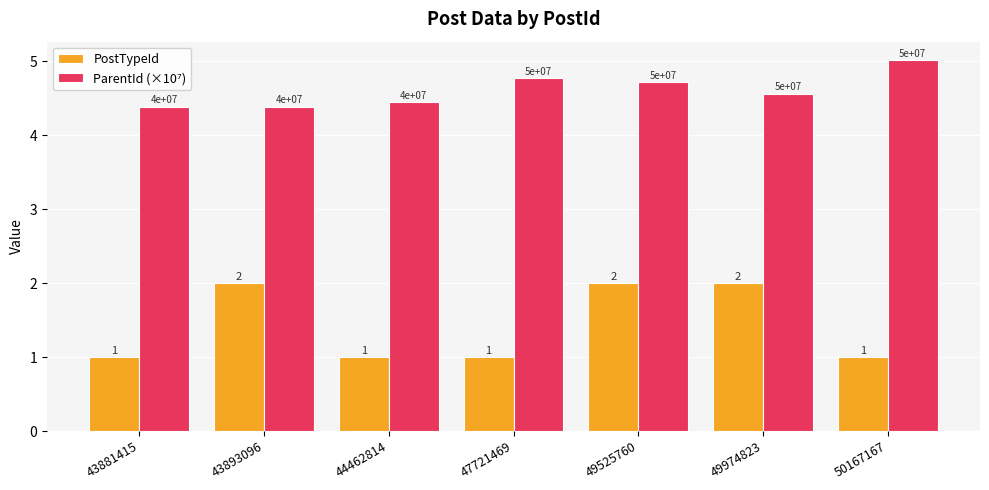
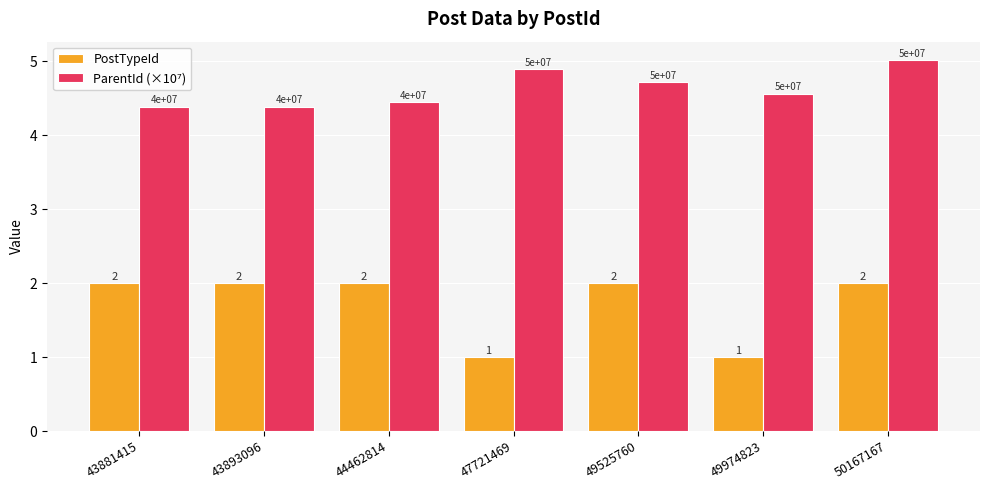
  {
    "PostTypeId": {
-     "43881415": 1,
+     "43881415": 2,
      "43893096": 2,
-     "44462814": 1,
+     "44462814": 2,
      "47721469": 1,
      "49525760": 2,
-     "49974823": 2,
-     "50167167": 1
+     "49974823": 1,
+     "50167167": 2
    },
    "ParentId (×10⁷)": {
-     "47721469": 4.8
+     "47721469": 4.9
    }
  }
